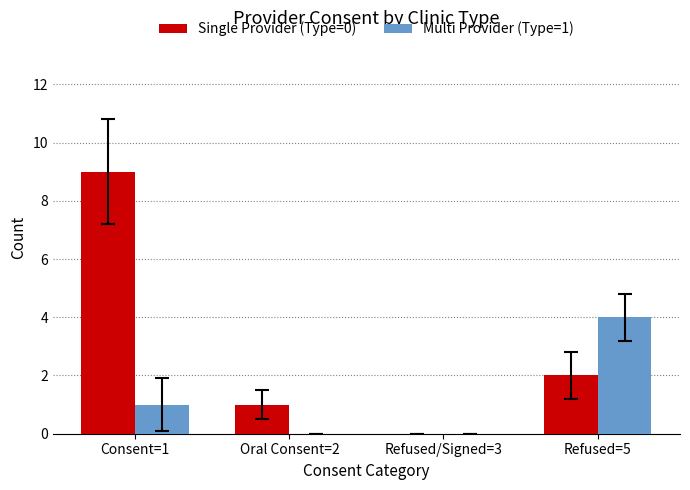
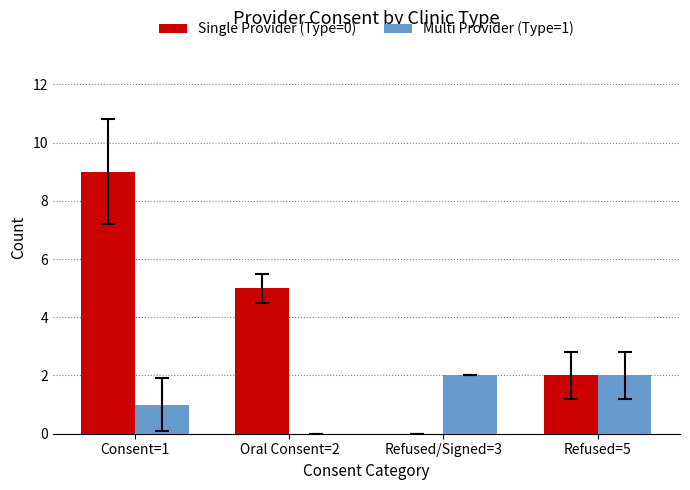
  {
    "Single Provider (Type=0)": {
      "Consent=1": 9,
-     "Oral Consent=2": 1,
+     "Oral Consent=2": 5,
      "Refused/Signed=3": 0,
      "Refused=5": 2
    },
    "Multi Provider (Type=1)": {
      "Consent=1": 1,
      "Oral Consent=2": 0,
-     "Refused/Signed=3": 0,
-     "Refused=5": 4
+     "Refused/Signed=3": 2,
+     "Refused=5": 2
    }
  }
